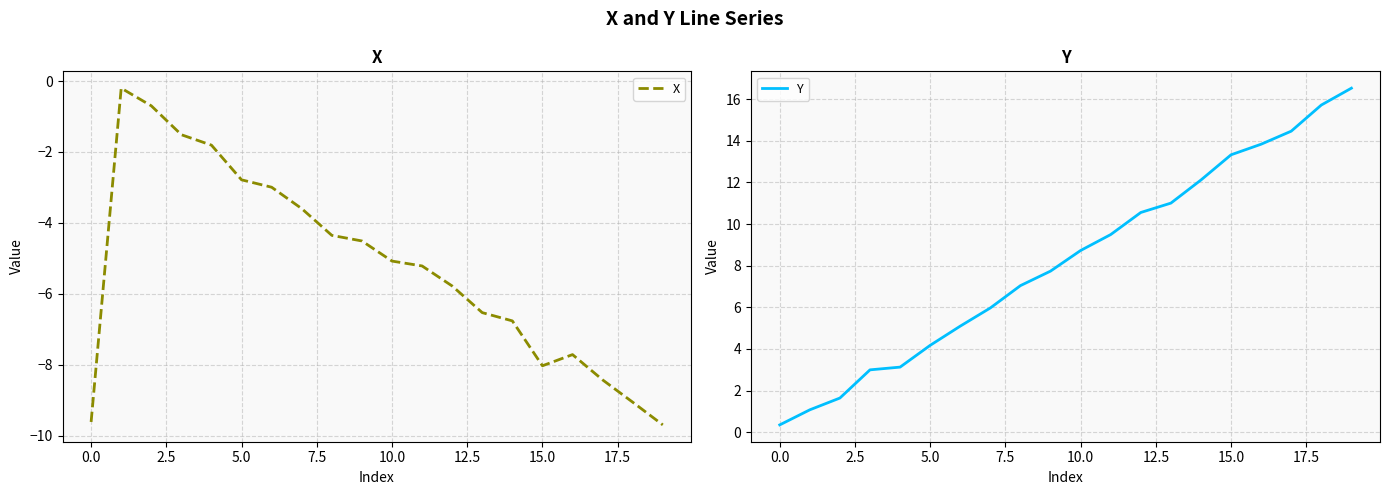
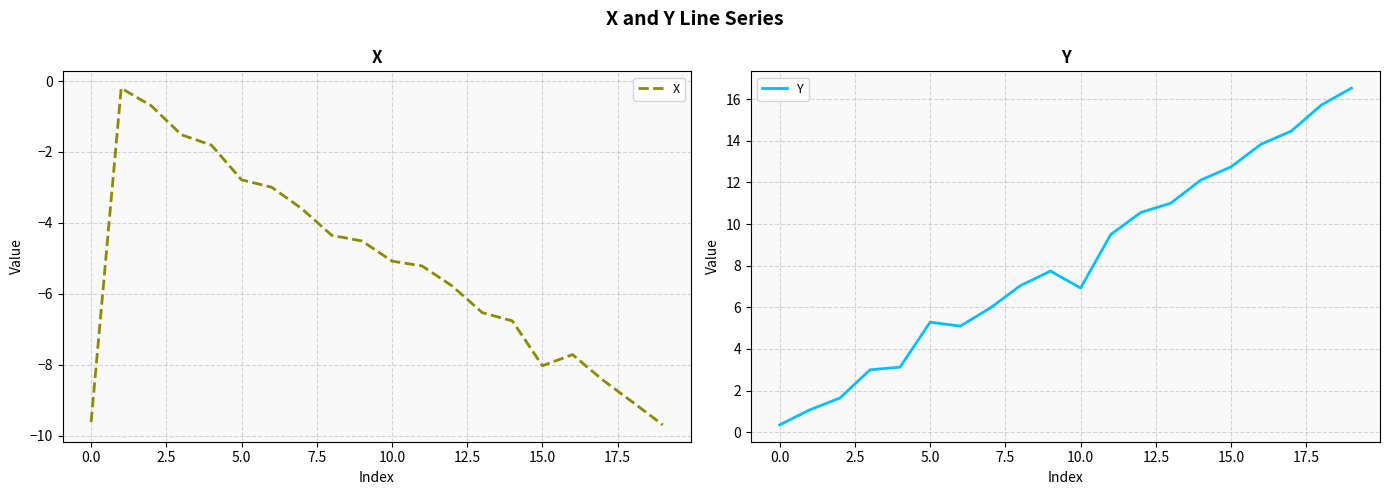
  {
    "X": {
      "0.0": -9.6,
      "5.0": -2.8,
      "10.0": -5.1,
      "15.0": -8.0
    },
    "Y": {
      "0.0": 0.4,
-     "5.0": 4.2,
-     "10.0": 8.7,
-     "15.0": 13.3
+     "5.0": 5.3,
+     "10.0": 6.9,
+     "15.0": 12.8
    }
  }
